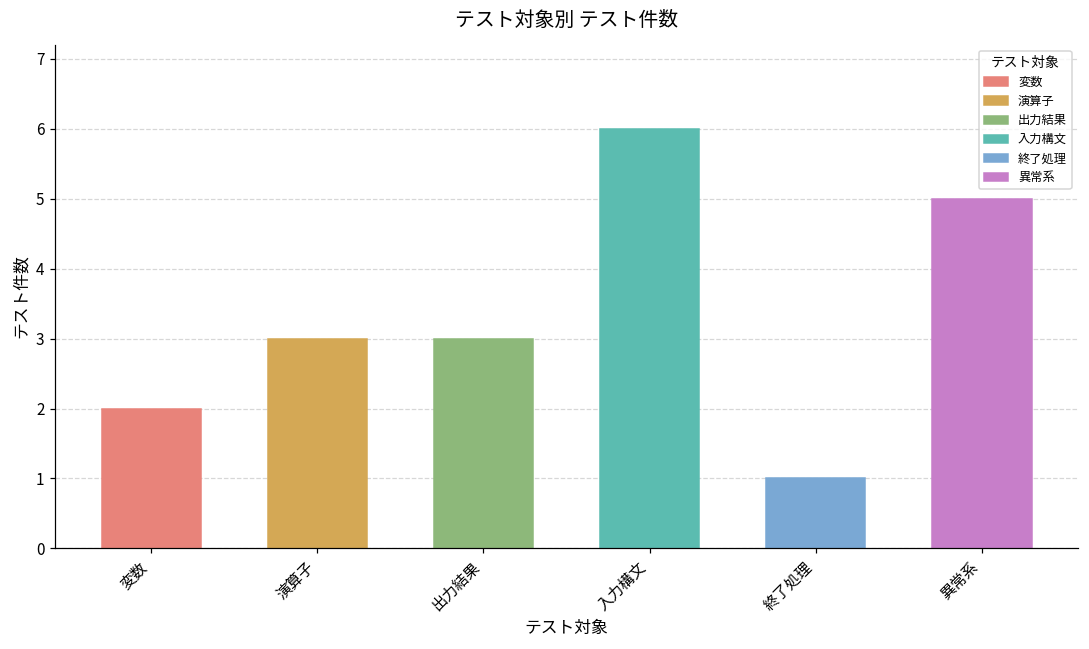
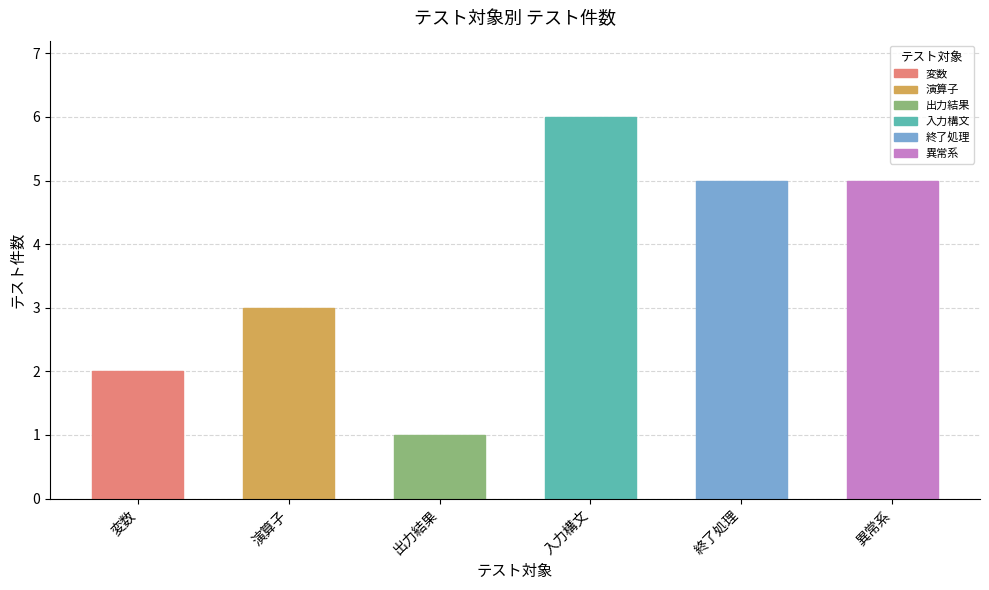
  {
    "変数": 2,
    "演算子": 3,
-   "出力結果": 3,
+   "出力結果": 1,
    "入力構文": 6,
-   "終了処理": 1,
+   "終了処理": 5,
    "異常系": 5
  }
